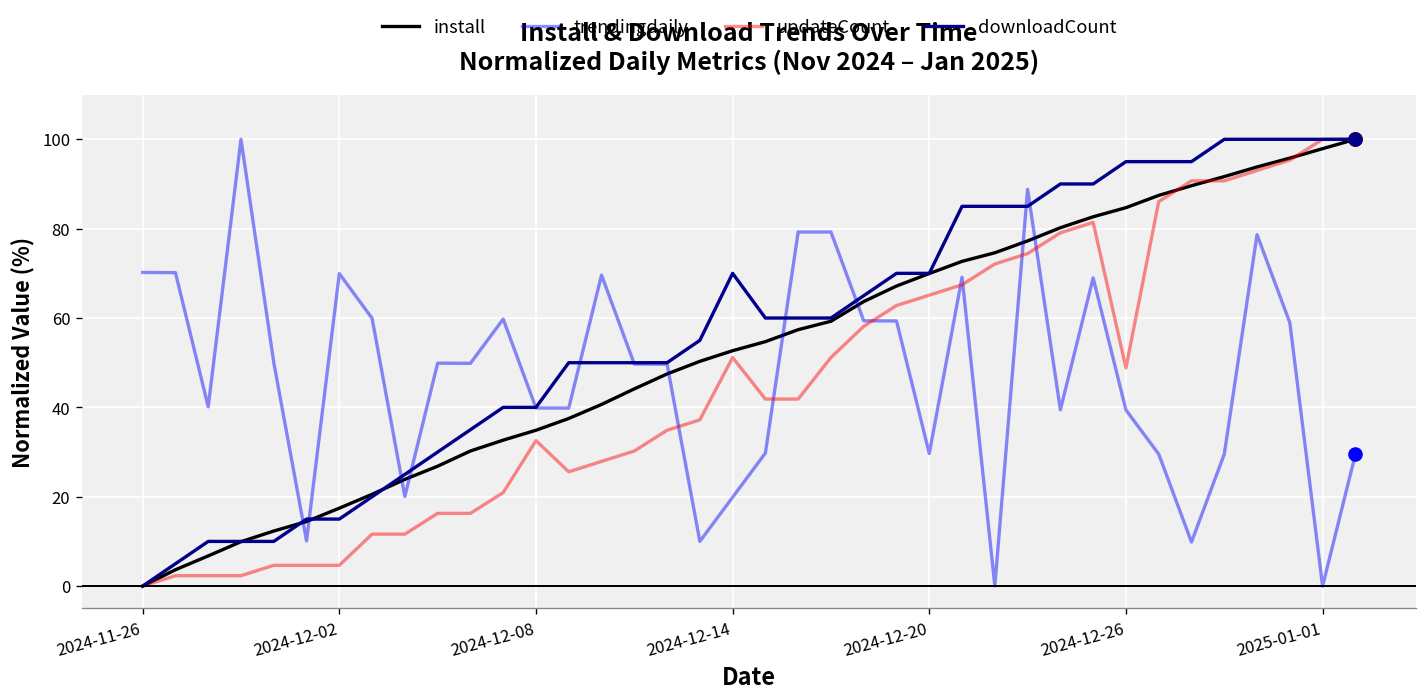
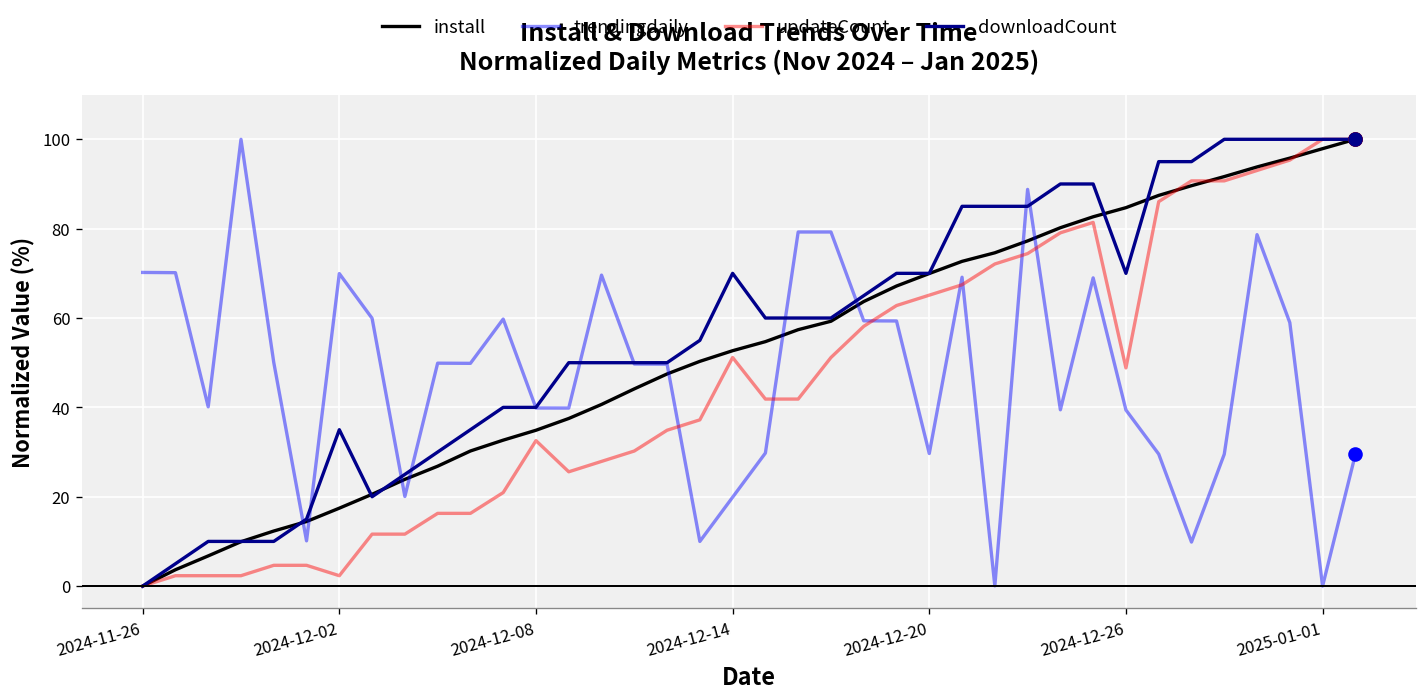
  {
    "updateCount": {
-     "2024-12-02": 5,
+     "2024-12-02": 2,
      "2024-12-08": 33,
      "2024-12-14": 51,
      "2024-12-20": 65,
      "2024-12-26": 49
    },
    "downloadCount": {
-     "2024-12-02": 15,
+     "2024-12-02": 35,
      "2024-12-14": 70,
-     "2024-12-26": 95
+     "2024-12-26": 70
    }
  }
